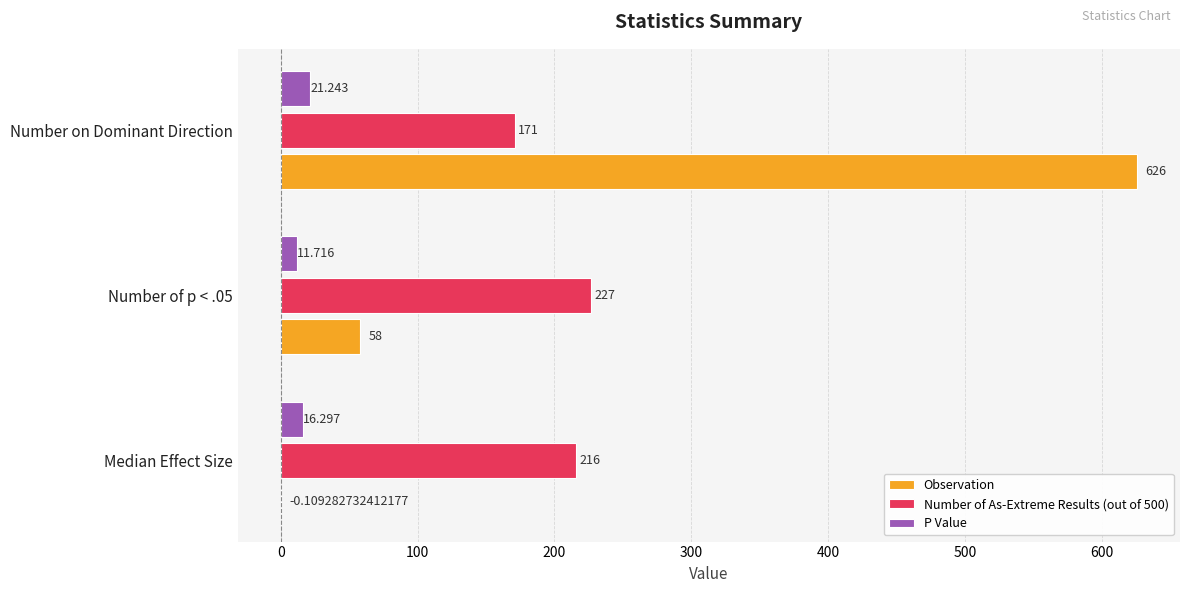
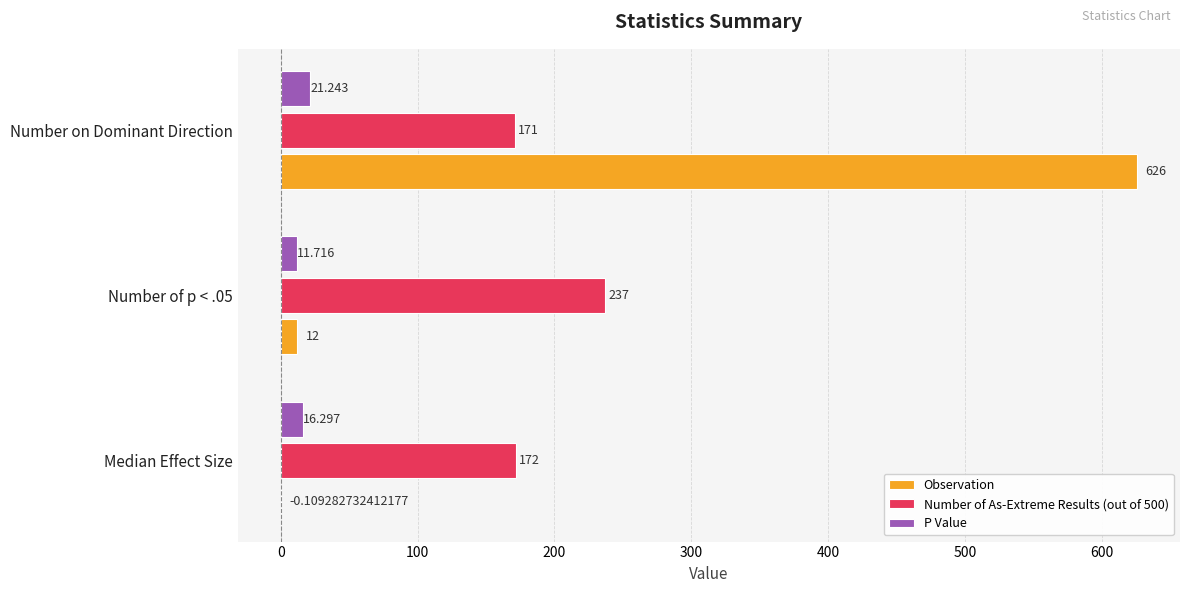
  {
    "Observation": {
      "Number on Dominant Direction": 626,
-     "Number of p < .05": 58,
+     "Number of p < .05": 12,
      "Median Effect Size": -0.109282732412177
    },
    "Number of As-Extreme Results (out of 500)": {
      "Number on Dominant Direction": 171,
-     "Number of p < .05": 227,
-     "Median Effect Size": 216
+     "Number of p < .05": 237,
+     "Median Effect Size": 172
    },
    "P Value": {
      "Number on Dominant Direction": 21.243,
      "Number of p < .05": 11.716,
      "Median Effect Size": 16.297
    }
  }
